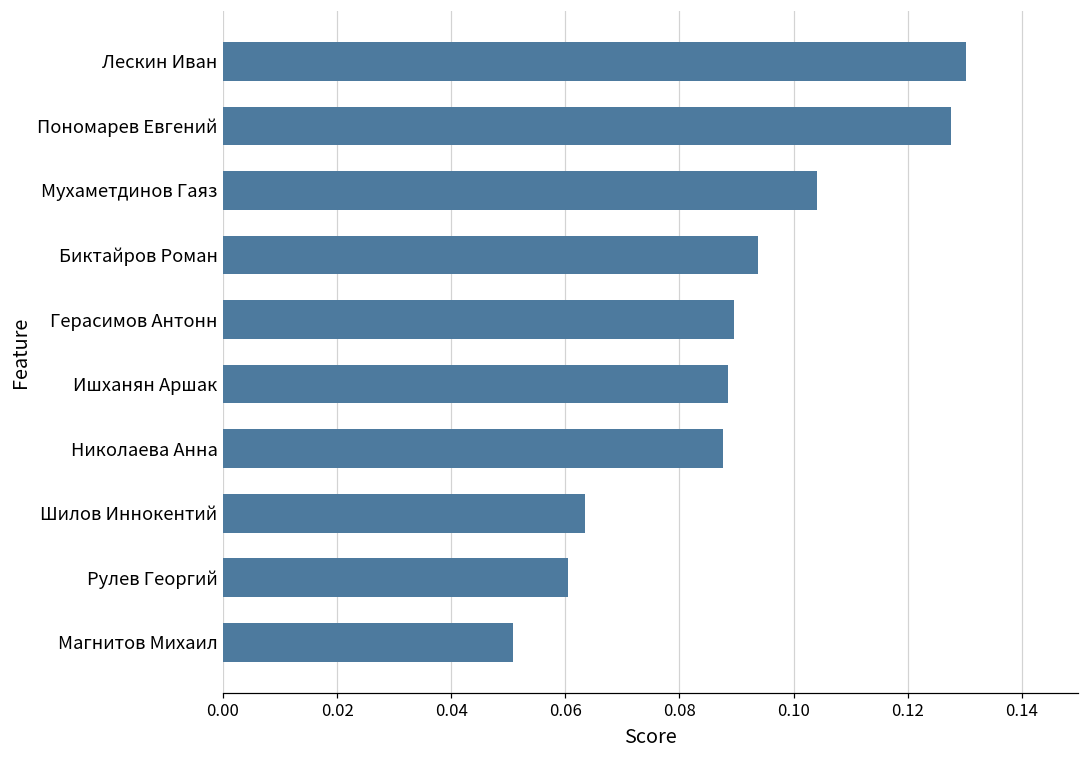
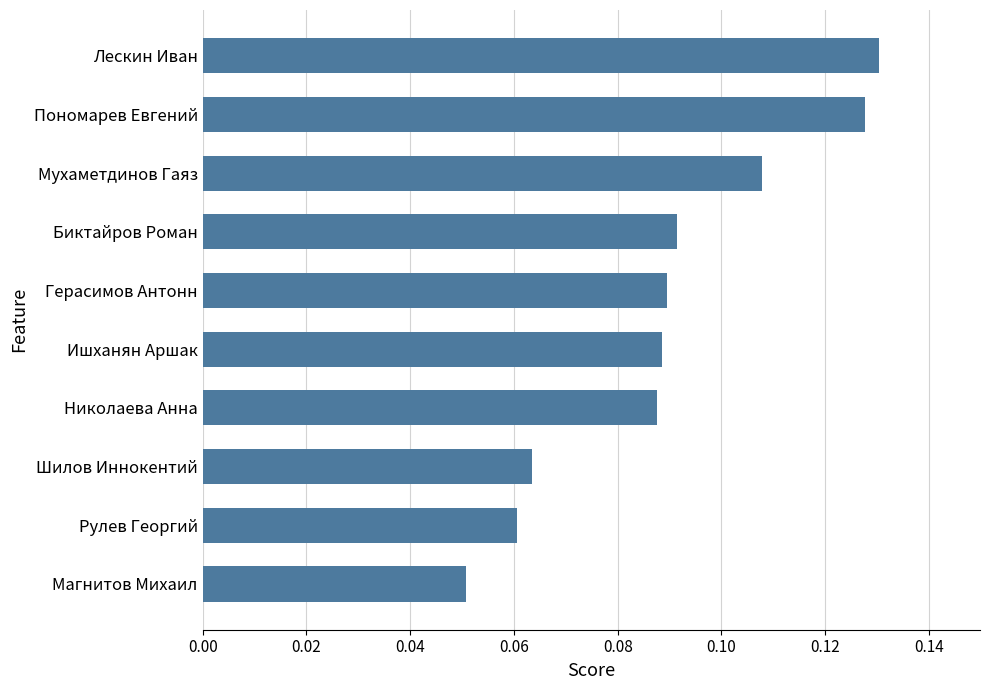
  {
    "Лескин Иван": 0.130,
    "Пономарев Евгений": 0.128,
-   "Мухаметдинов Гаяз": 0.104,
-   "Биктайров Роман": 0.094,
+   "Мухаметдинов Гаяз": 0.108,
+   "Биктайров Роман": 0.091,
    "Герасимов Антонн": 0.090,
    "Ишханян Аршак": 0.089,
    "Николаева Анна": 0.088,
    "Шилов Иннокентий": 0.063,
    "Рулев Георгий": 0.061,
    "Магнитов Михаил": 0.051
  }
